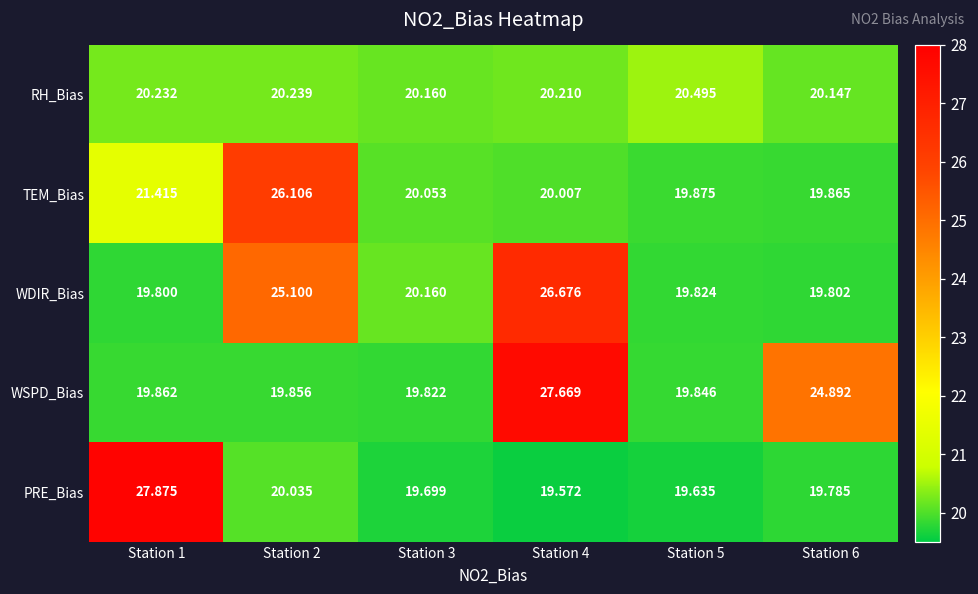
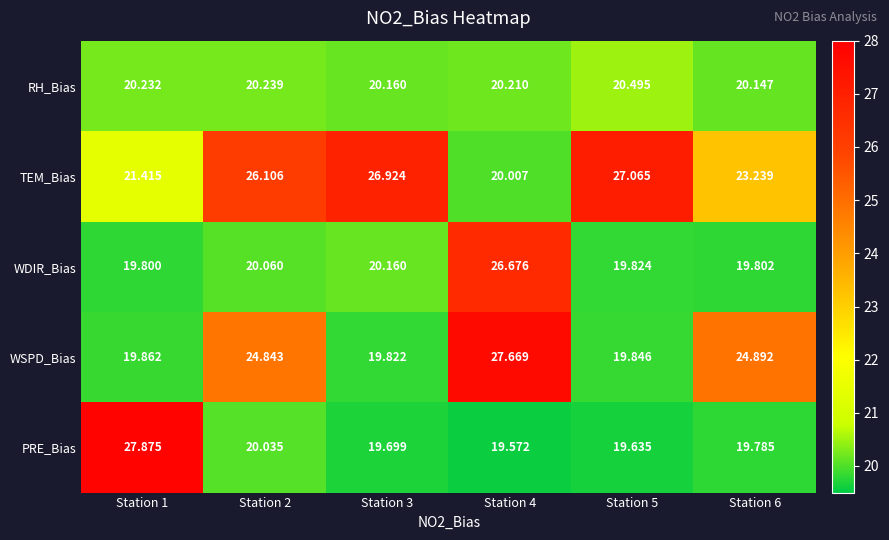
  {
    "RH_Bias": {
      "Station 1": 20.232,
      "Station 2": 20.239,
      "Station 3": 20.160,
      "Station 4": 20.210,
      "Station 5": 20.495,
      "Station 6": 20.147
    },
    "TEM_Bias": {
      "Station 1": 21.415,
      "Station 2": 26.106,
-     "Station 3": 20.053,
+     "Station 3": 26.924,
      "Station 4": 20.007,
-     "Station 5": 19.875,
-     "Station 6": 19.865
+     "Station 5": 27.065,
+     "Station 6": 23.239
    },
    "WDIR_Bias": {
      "Station 1": 19.800,
-     "Station 2": 25.100,
+     "Station 2": 20.060,
      "Station 3": 20.160,
      "Station 4": 26.676,
      "Station 5": 19.824,
      "Station 6": 19.802
    },
    "WSPD_Bias": {
      "Station 1": 19.862,
-     "Station 2": 19.856,
+     "Station 2": 24.843,
      "Station 3": 19.822,
      "Station 4": 27.669,
      "Station 5": 19.846,
      "Station 6": 24.892
    },
    "PRE_Bias": {
      "Station 1": 27.875,
      "Station 2": 20.035,
      "Station 3": 19.699,
      "Station 4": 19.572,
      "Station 5": 19.635,
      "Station 6": 19.785
    }
  }
